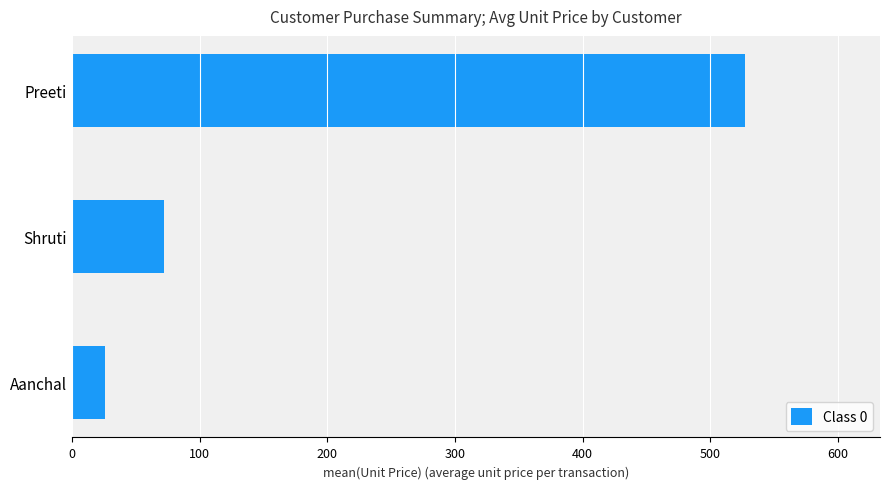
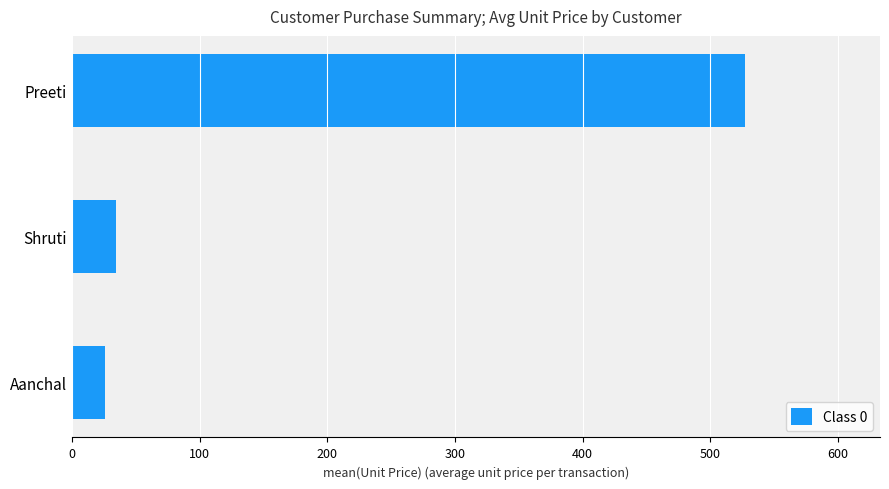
  {
    "Preeti": 528,
-   "Shruti": 72,
+   "Shruti": 34,
    "Aanchal": 26
  }
